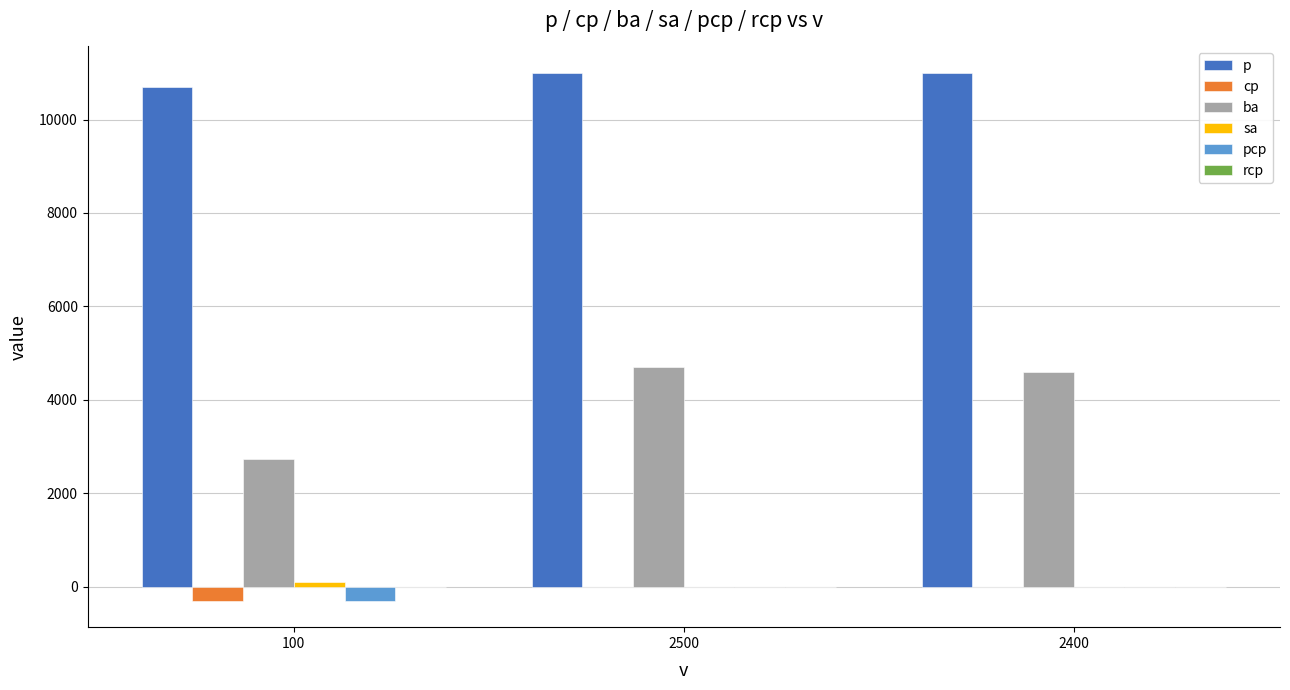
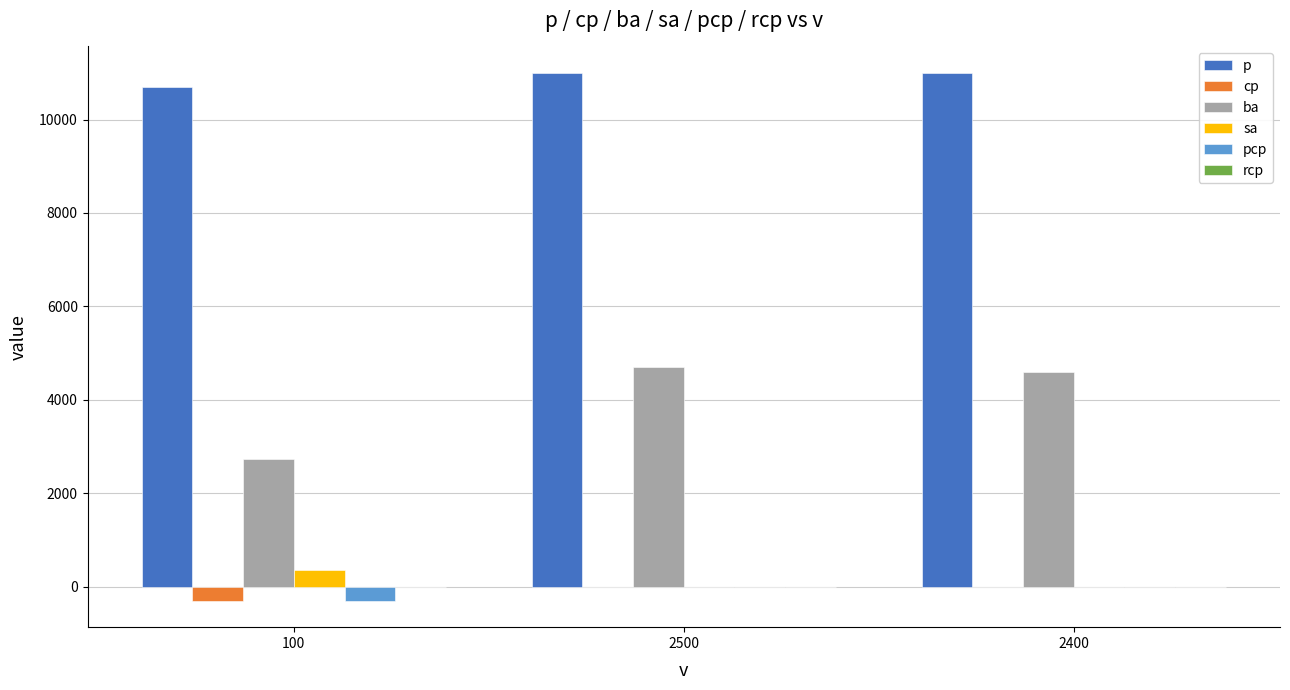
  {
    "cp": {
      "100": -300,
      "2500": 0,
      "2400": 0
    },
    "ba": {
      "100": 2700,
      "2500": 4700,
      "2400": 4600
    },
    "sa": {
-     "100": 100,
+     "100": 400,
      "2500": 0,
      "2400": 0
    },
    "rcp": {
      "100": 0,
      "2500": 0,
      "2400": 0
    }
  }
